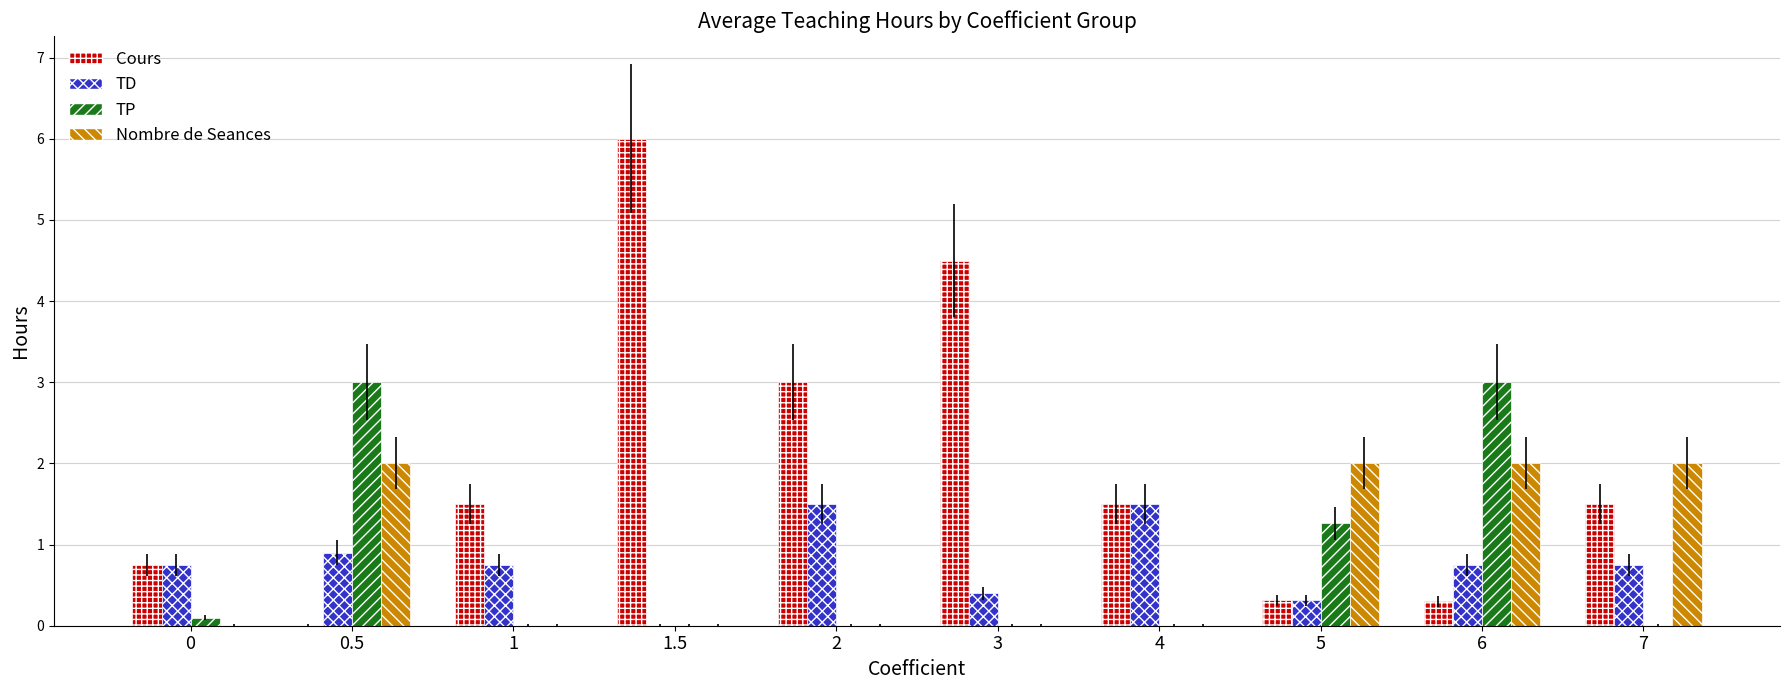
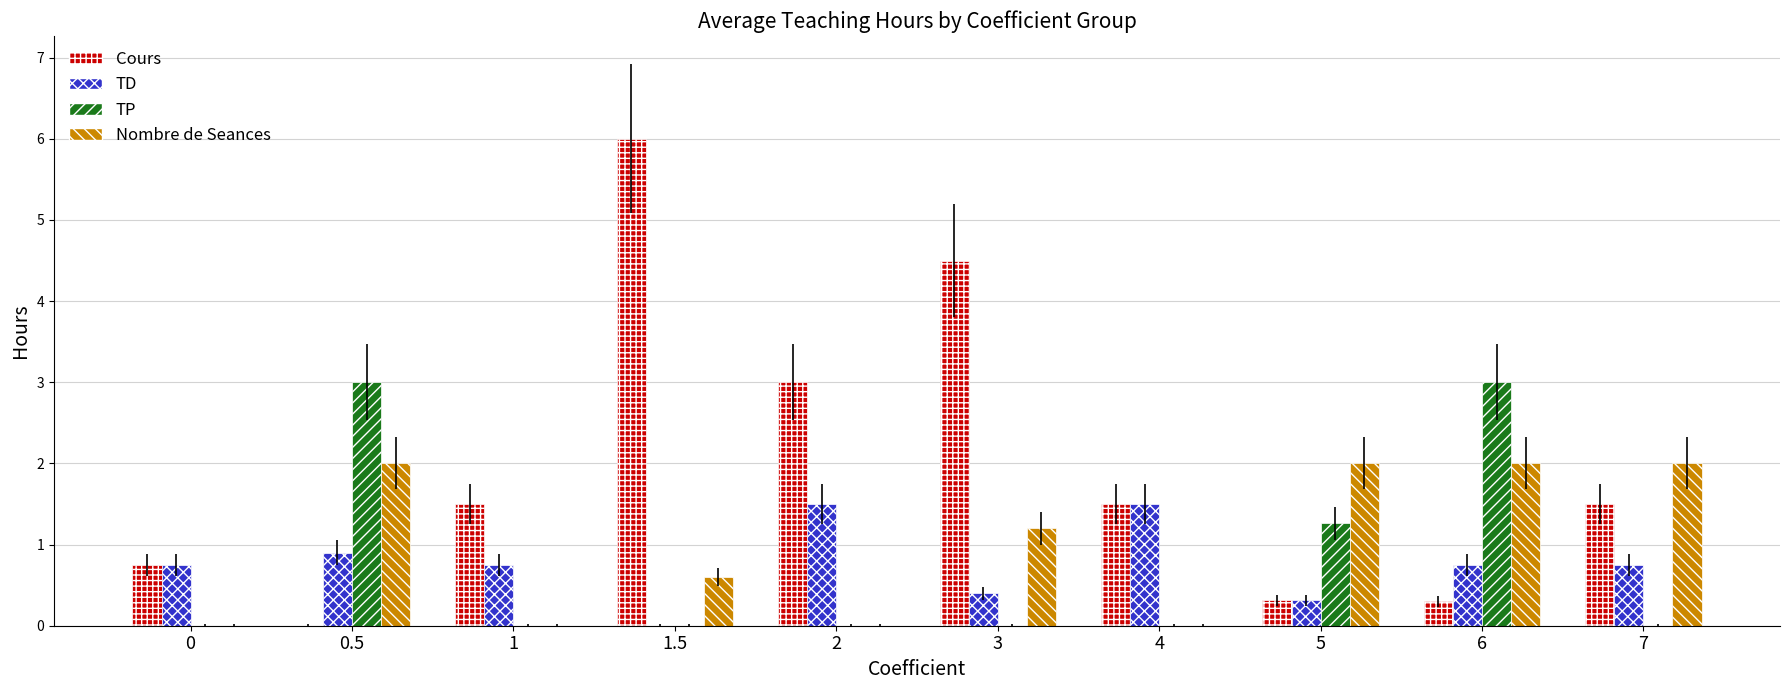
  {
    "Cours": {
      "0": 0.8,
      "0.5": 0.0,
      "1": 1.5,
      "1.5": 6.0,
      "2": 3.0,
      "3": 4.5,
      "4": 1.5,
      "5": 0.3,
      "6": 0.3,
      "7": 1.5
    },
    "TD": {
      "0": 0.8,
      "0.5": 0.9,
      "1": 0.8,
      "1.5": 0.0,
      "2": 1.5,
      "3": 0.4,
      "4": 1.5,
      "5": 0.3,
      "6": 0.8,
      "7": 0.8
    },
    "TP": {
-     "0": 0.1,
+     "0": 0.0,
      "0.5": 3.0,
      "1": 0.0,
      "1.5": 0.0,
      "2": 0.0,
      "3": 0.0,
      "4": 0.0,
      "5": 1.3,
      "6": 3.0,
      "7": 0.0
    },
    "Nombre de Seances": {
      "0": 0.0,
      "0.5": 2.0,
      "1": 0.0,
-     "1.5": 0.0,
+     "1.5": 0.6,
      "2": 0.0,
-     "3": 0.0,
+     "3": 1.2,
      "4": 0.0,
      "5": 2.0,
      "6": 2.0,
      "7": 2.0
    }
  }
